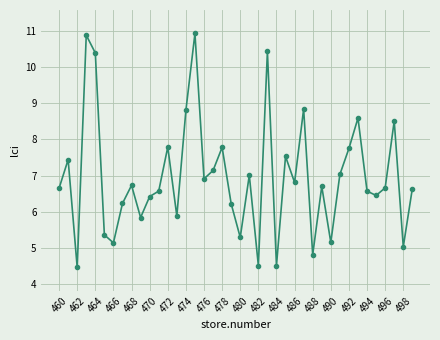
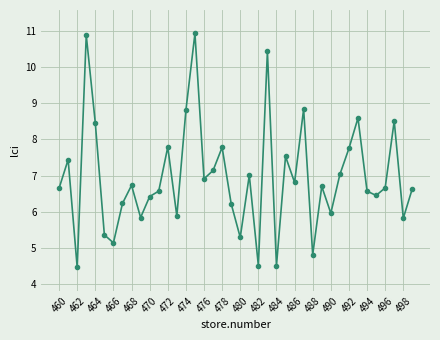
  {
    "460": 6.7,
    "462": 4.5,
-   "464": 10.4,
+   "464": 8.5,
    "466": 5.1,
    "468": 6.7,
    "470": 6.4,
    "472": 7.8,
    "474": 8.8,
    "476": 6.9,
    "478": 7.8,
    "480": 5.3,
    "482": 4.5,
    "484": 4.5,
    "486": 6.8,
    "488": 4.8,
-   "490": 5.2,
+   "490": 6.0,
    "492": 7.8,
    "494": 6.6,
    "496": 6.7,
-   "498": 5.0
+   "498": 5.8
  }
